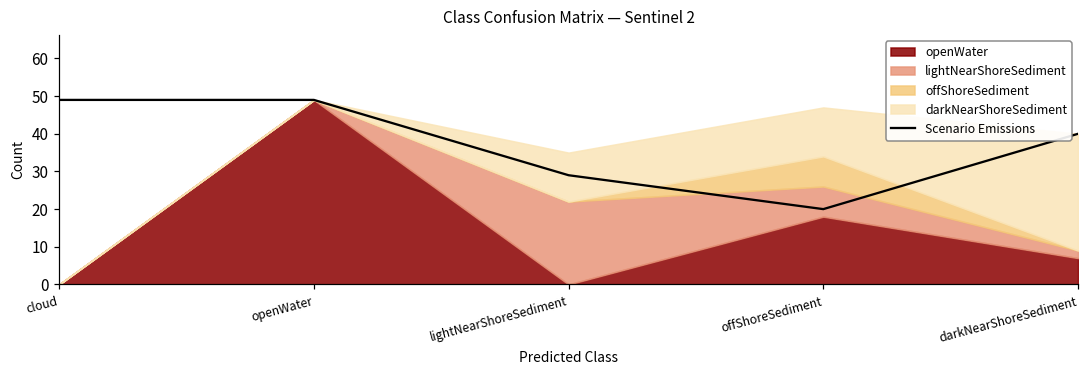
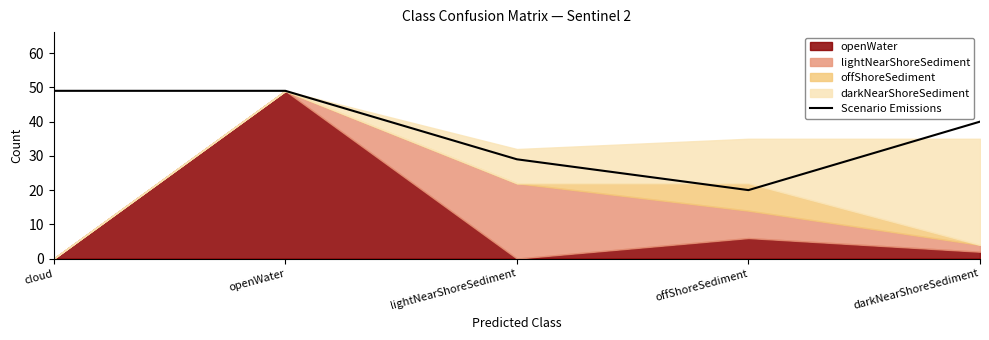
  {
    "Scenario Emissions": {
      "cloud": 49,
      "lightNearShoreSediment": 29,
      "offShoreSediment": 20
    },
    "openWater": {
      "lightNearShoreSediment": 0,
-     "offShoreSediment": 18,
-     "darkNearShoreSediment": 7
+     "offShoreSediment": 6,
+     "darkNearShoreSediment": 2
    },
    "darkNearShoreSediment": {
-     "lightNearShoreSediment": 13,
+     "lightNearShoreSediment": 10,
      "offShoreSediment": 13
    }
  }
